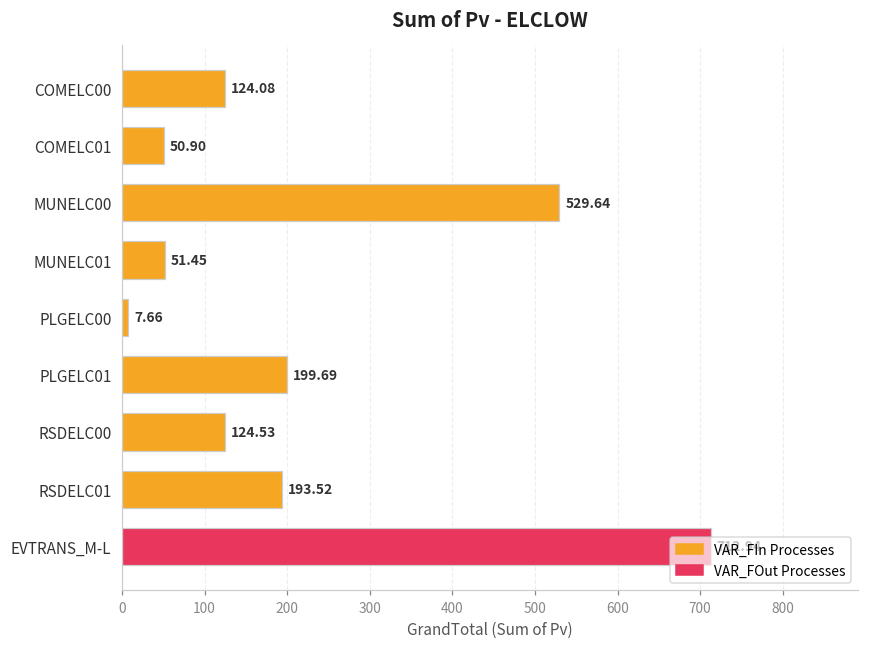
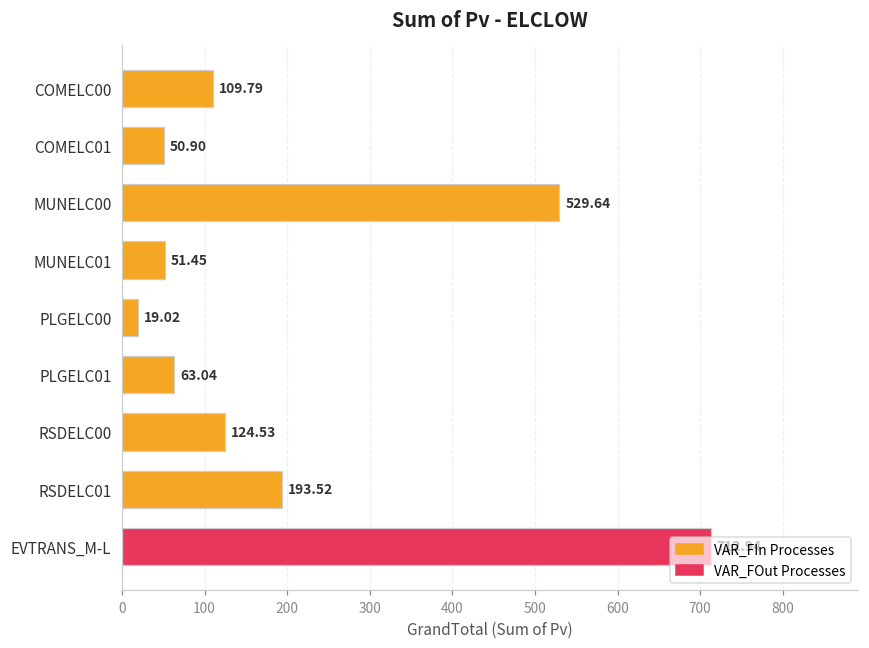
  {
-   "COMELC00": 124.08,
+   "COMELC00": 109.79,
    "COMELC01": 50.90,
    "MUNELC00": 529.64,
    "MUNELC01": 51.45,
-   "PLGELC00": 7.66,
-   "PLGELC01": 199.69,
+   "PLGELC00": 19.02,
+   "PLGELC01": 63.04,
    "RSDELC00": 124.53,
    "RSDELC01": 193.52
  }
